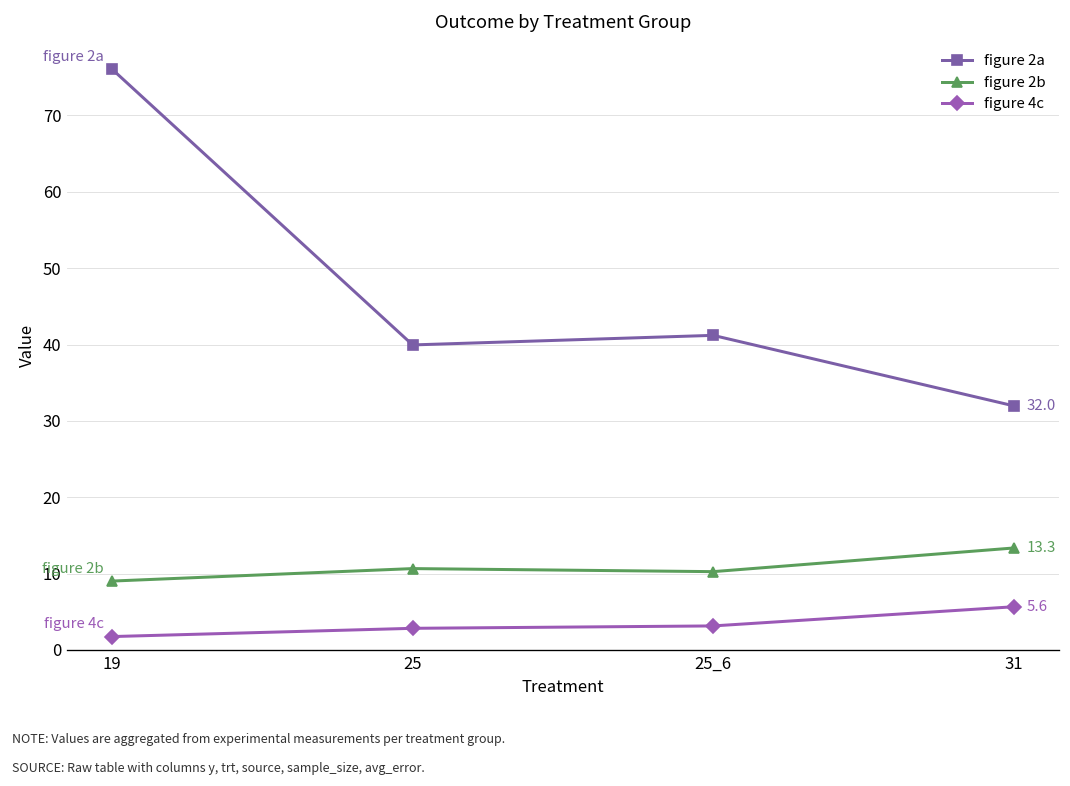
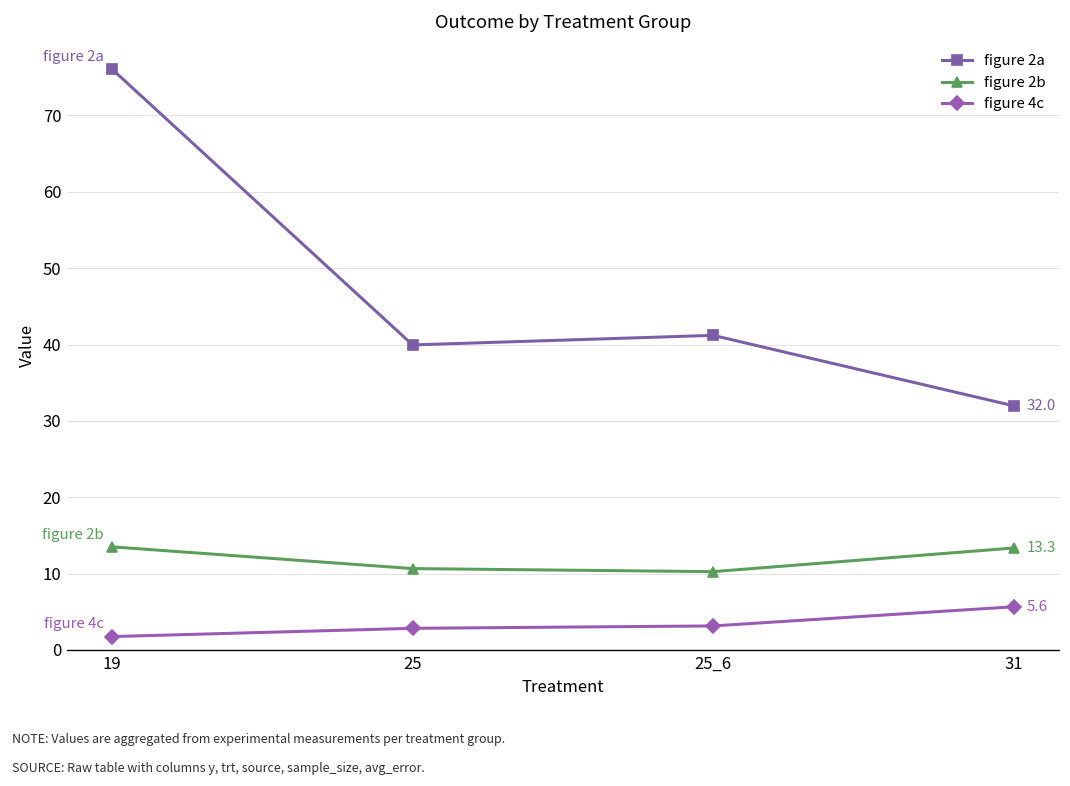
  {
    "figure 2b": {
-     "19": 9,
+     "19": 13,
      "25": 11,
      "25_6": 10
    }
  }
